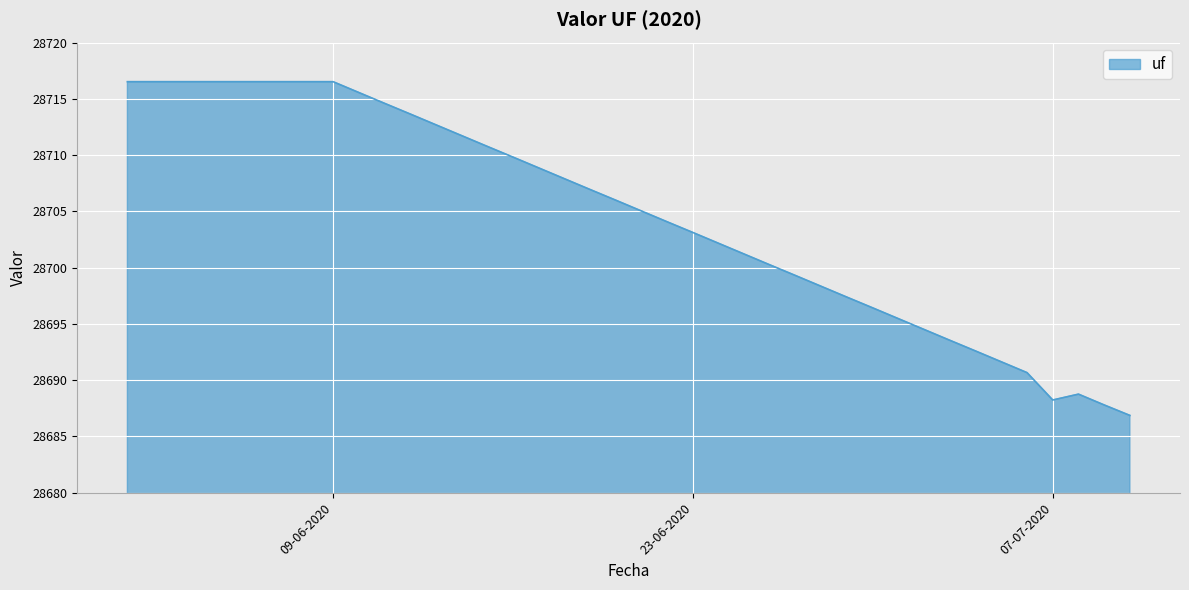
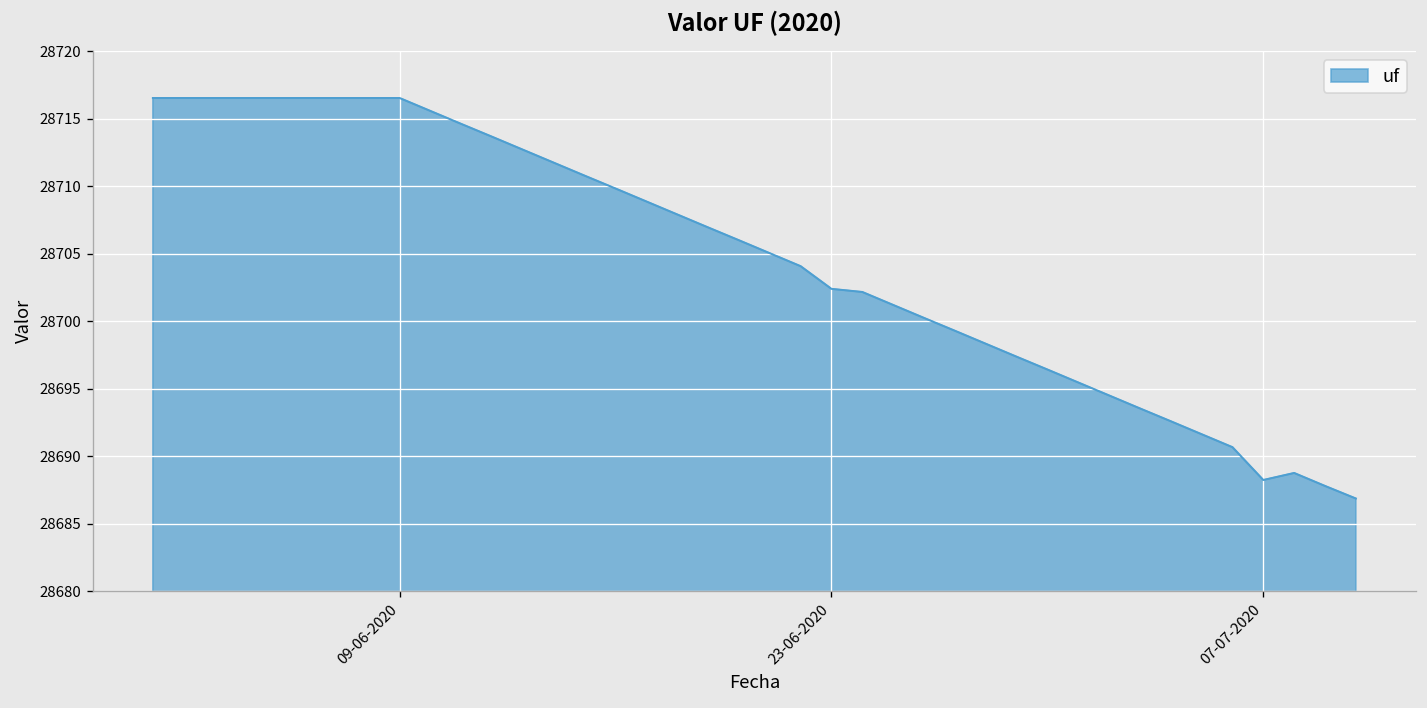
  {
    "09-06-2020": 28716.5,
-   "23-06-2020": 28703.1,
+   "23-06-2020": 28702.4,
    "07-07-2020": 28688.2
  }
